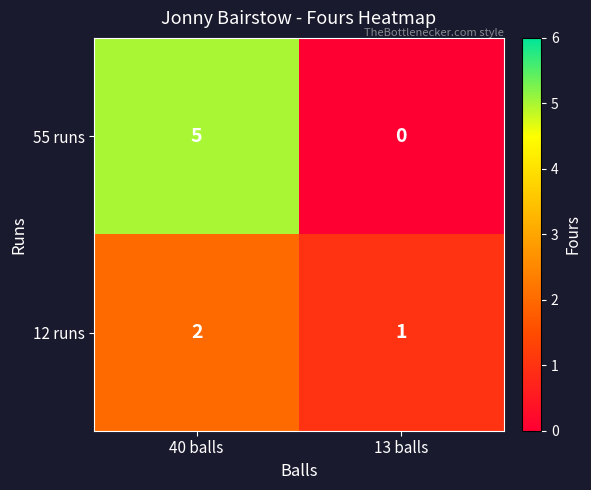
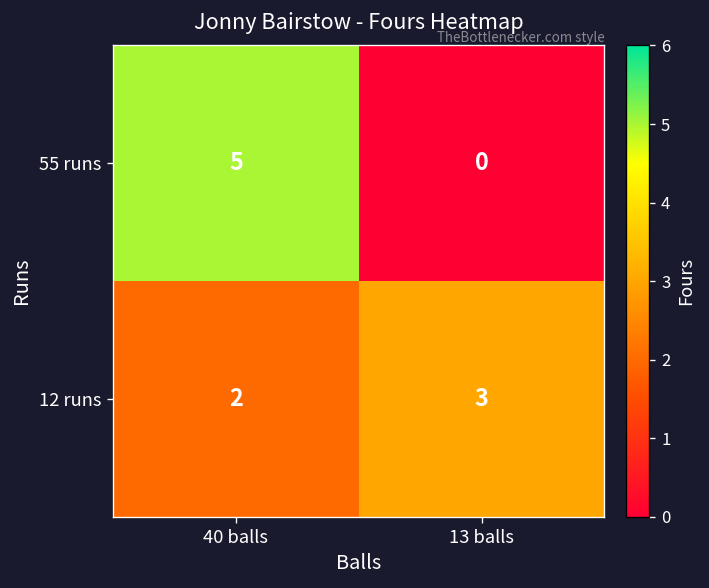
  {
    "55 runs": {
      "40 balls": 5,
      "13 balls": 0
    },
    "12 runs": {
      "40 balls": 2,
-     "13 balls": 1
+     "13 balls": 3
    }
  }
